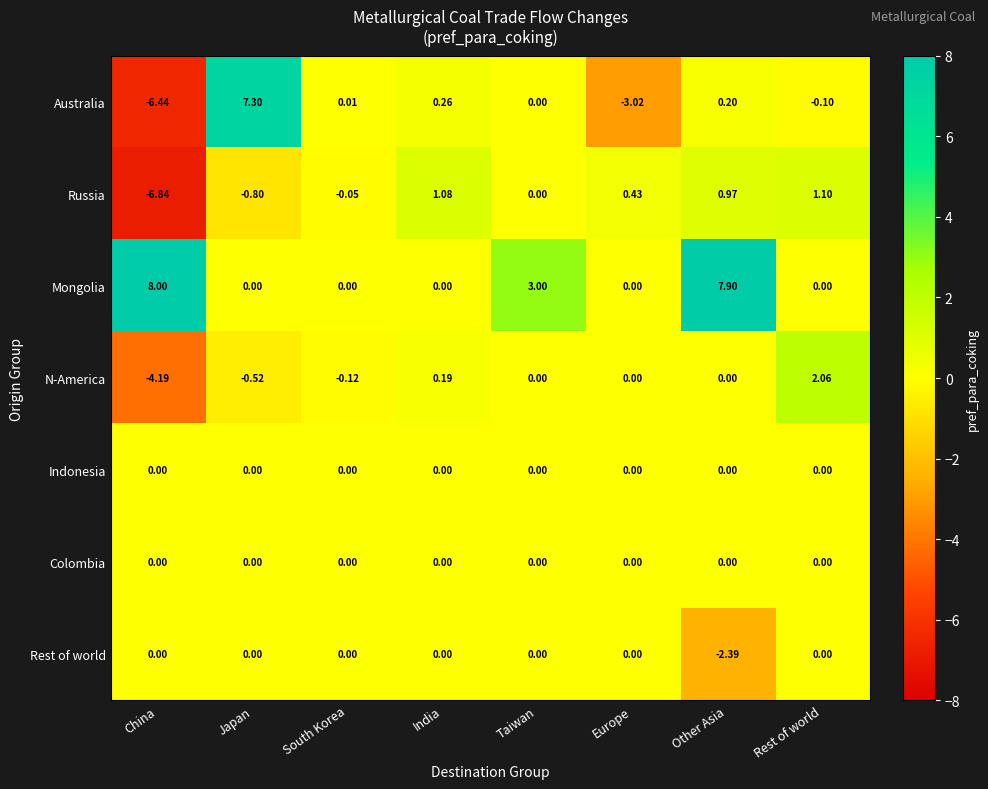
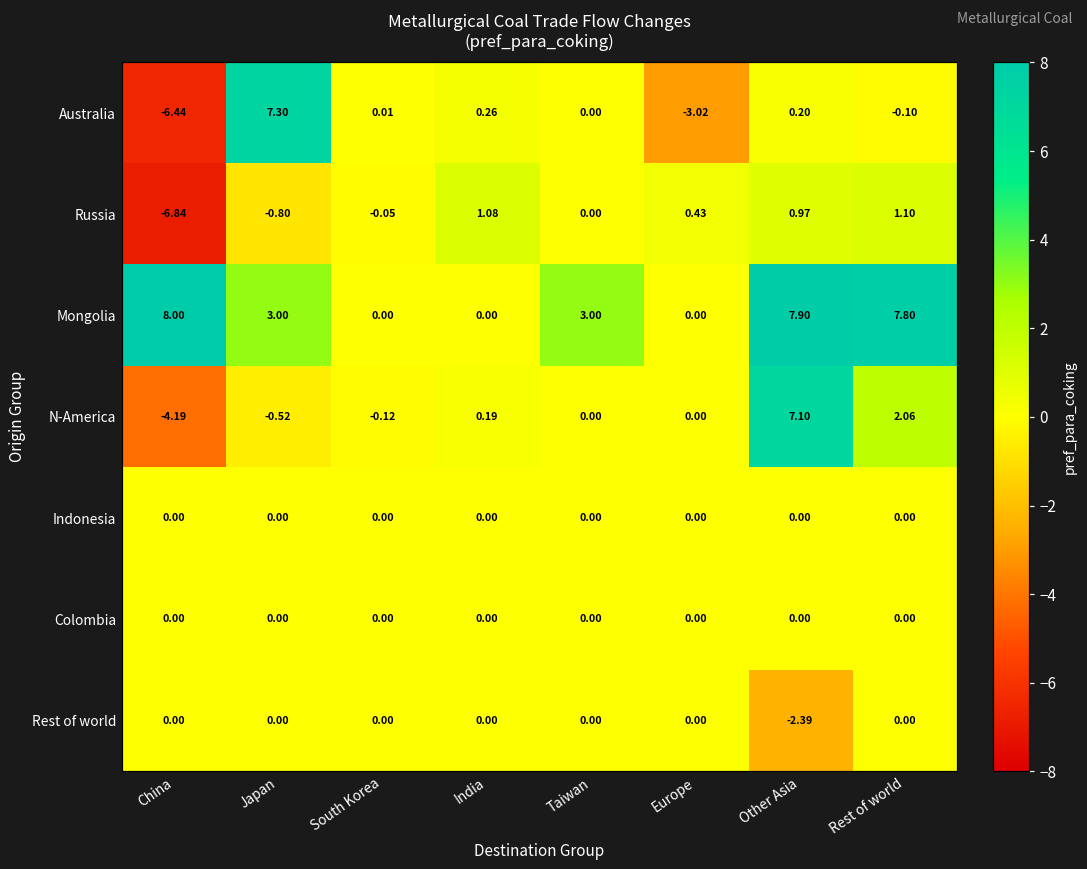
  {
    "Australia": {
      "China": -6.44,
      "Japan": 7.30,
      "South Korea": 0.01,
      "India": 0.26,
      "Taiwan": 0.00,
      "Europe": -3.02,
      "Other Asia": 0.20,
      "Rest of world": -0.10
    },
    "Russia": {
      "China": -6.84,
      "Japan": -0.80,
      "South Korea": -0.05,
      "India": 1.08,
      "Taiwan": 0.00,
      "Europe": 0.43,
      "Other Asia": 0.97,
      "Rest of world": 1.10
    },
    "Mongolia": {
      "China": 8.00,
-     "Japan": 0.00,
+     "Japan": 3.00,
      "South Korea": 0.00,
      "India": 0.00,
      "Taiwan": 3.00,
      "Europe": 0.00,
      "Other Asia": 7.90,
-     "Rest of world": 0.00
+     "Rest of world": 7.80
    },
    "N-America": {
      "China": -4.19,
      "Japan": -0.52,
      "South Korea": -0.12,
      "India": 0.19,
      "Taiwan": 0.00,
      "Europe": 0.00,
-     "Other Asia": 0.00,
+     "Other Asia": 7.10,
      "Rest of world": 2.06
    },
    "Indonesia": {
      "China": 0.00,
      "Japan": 0.00,
      "South Korea": 0.00,
      "India": 0.00,
      "Taiwan": 0.00,
      "Europe": 0.00,
      "Other Asia": 0.00,
      "Rest of world": 0.00
    },
    "Colombia": {
      "China": 0.00,
      "Japan": 0.00,
      "South Korea": 0.00,
      "India": 0.00,
      "Taiwan": 0.00,
      "Europe": 0.00,
      "Other Asia": 0.00,
      "Rest of world": 0.00
    },
    "Rest of world": {
      "China": 0.00,
      "Japan": 0.00,
      "South Korea": 0.00,
      "India": 0.00,
      "Taiwan": 0.00,
      "Europe": 0.00,
      "Other Asia": -2.39,
      "Rest of world": 0.00
    }
  }
